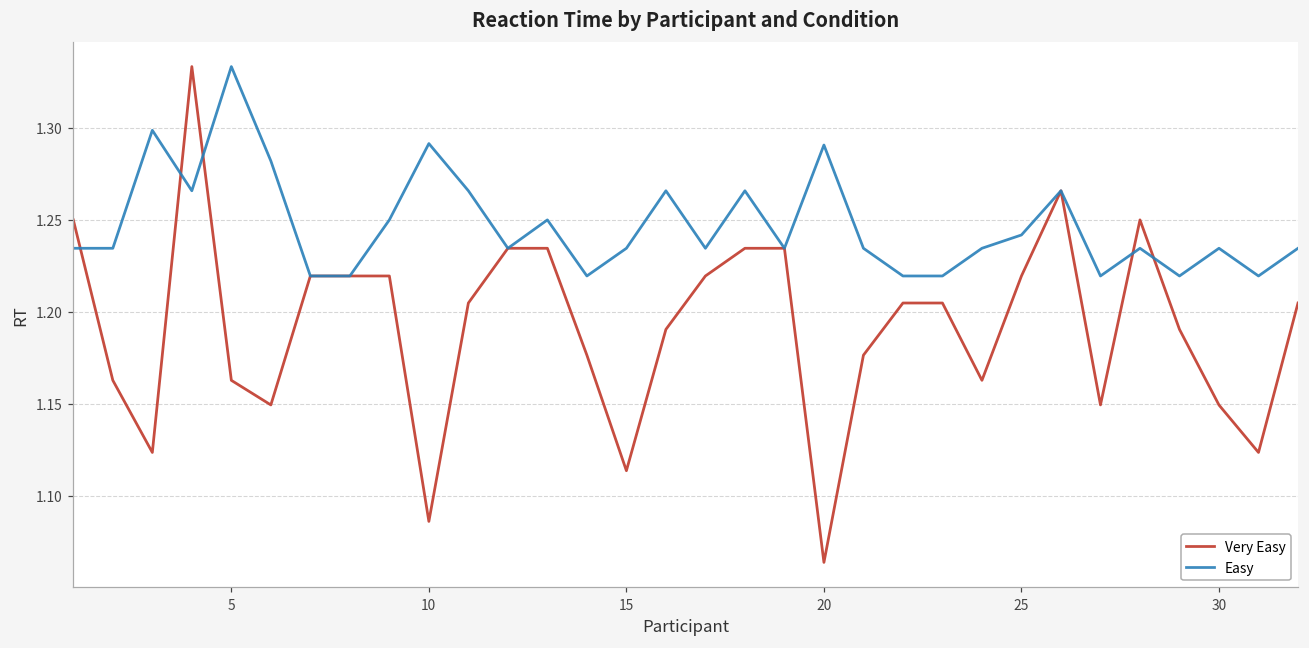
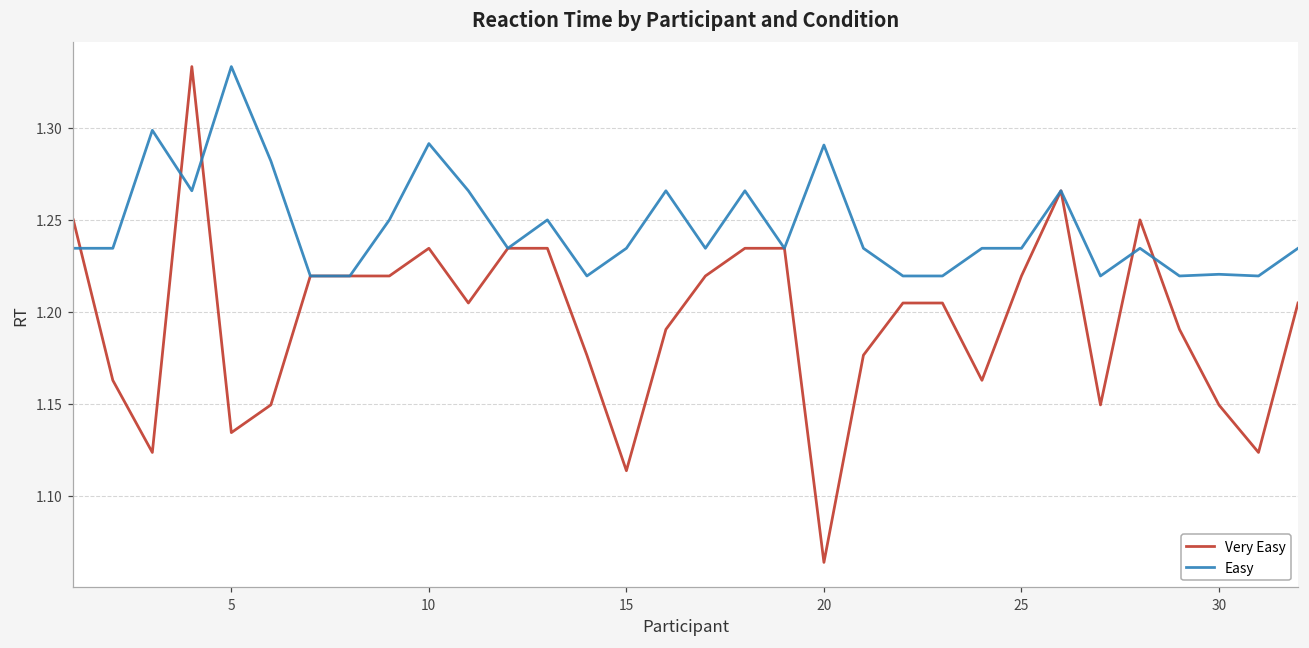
  {
    "Very Easy": {
-     "5": 1.163,
-     "10": 1.086,
+     "5": 1.134,
+     "10": 1.235,
      "15": 1.114,
      "20": 1.064,
      "25": 1.220,
      "30": 1.149
    },
    "Easy": {
      "5": 1.333,
      "10": 1.291,
      "15": 1.235,
      "20": 1.291,
-     "25": 1.242,
-     "30": 1.235
+     "25": 1.235,
+     "30": 1.220
    }
  }
